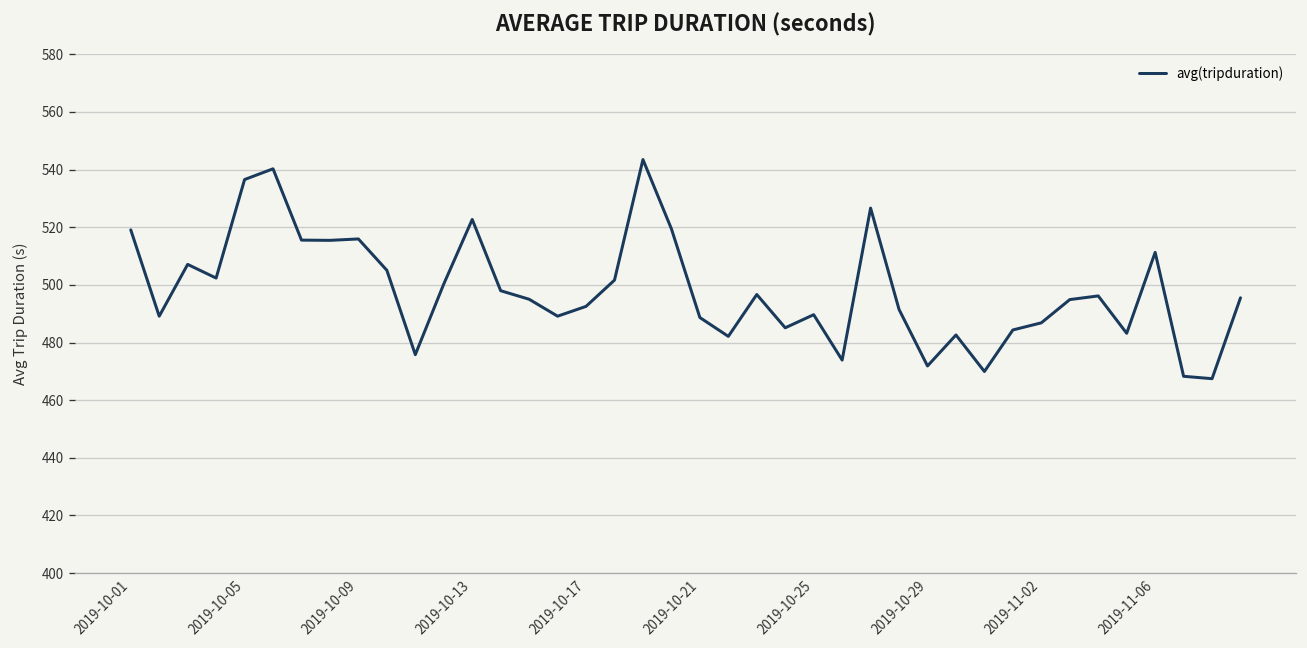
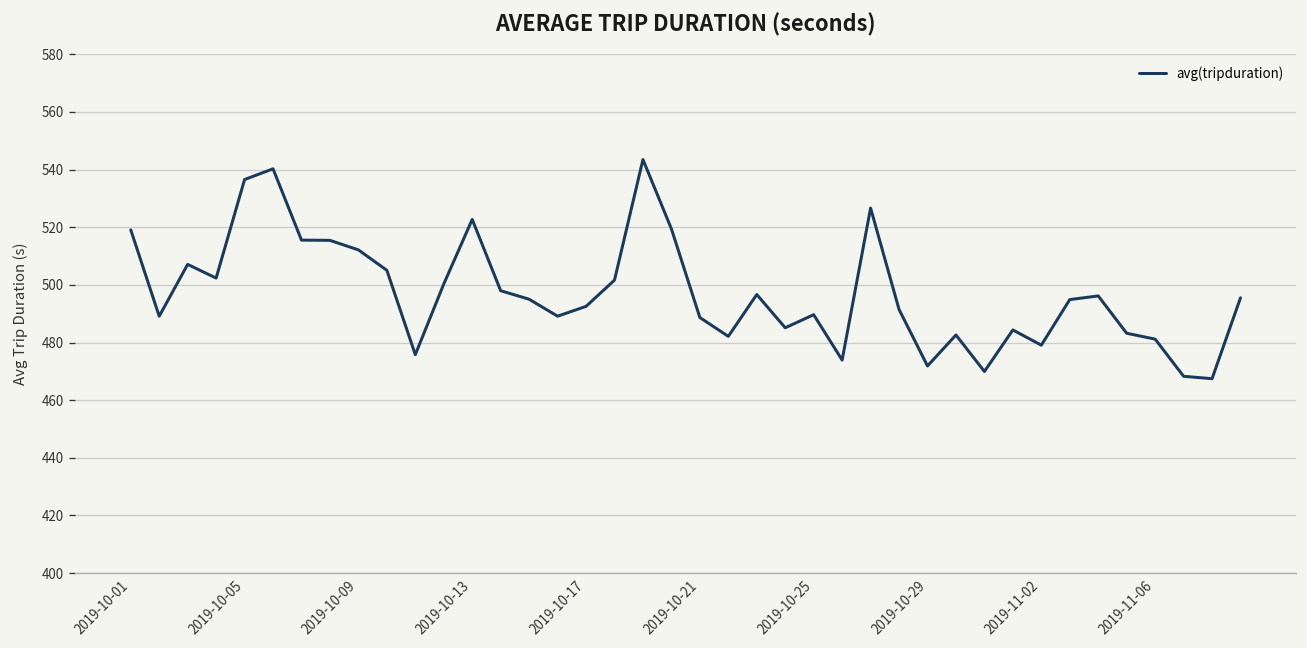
  {
    "2019-10-01": 519,
    "2019-10-05": 537,
-   "2019-10-09": 516,
+   "2019-10-09": 512,
    "2019-10-13": 523,
    "2019-10-17": 493,
    "2019-10-21": 489,
    "2019-10-25": 490,
    "2019-10-29": 472,
-   "2019-11-02": 487,
-   "2019-11-06": 511
+   "2019-11-02": 479,
+   "2019-11-06": 481
  }
